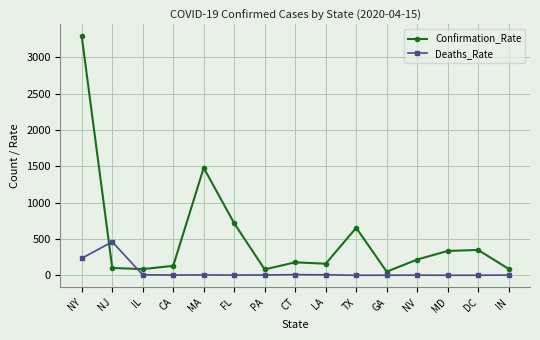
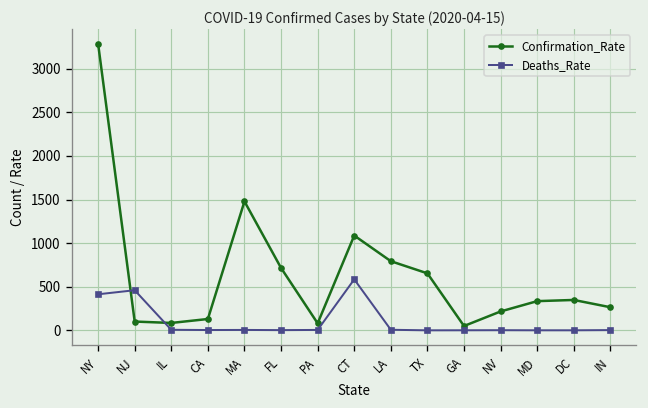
  {
    "Confirmation_Rate": {
      "NY": 3300,
      "NJ": 100,
      "IL": 100,
      "CA": 100,
      "MA": 1500,
      "FL": 700,
      "PA": 100,
-     "CT": 200,
-     "LA": 200,
+     "CT": 1100,
+     "LA": 800,
      "TX": 700,
      "GA": 100,
      "NV": 200,
      "MD": 300,
      "DC": 300,
-     "IN": 100
+     "IN": 300
    },
    "Deaths_Rate": {
-     "NY": 200,
+     "NY": 400,
      "NJ": 500,
      "IL": 0,
      "CA": 0,
      "MA": 0,
      "FL": 0,
      "PA": 0,
-     "CT": 0,
+     "CT": 600,
      "LA": 0,
      "TX": 0,
      "GA": 0,
      "NV": 0,
      "MD": 0,
      "DC": 0,
      "IN": 0
    }
  }
